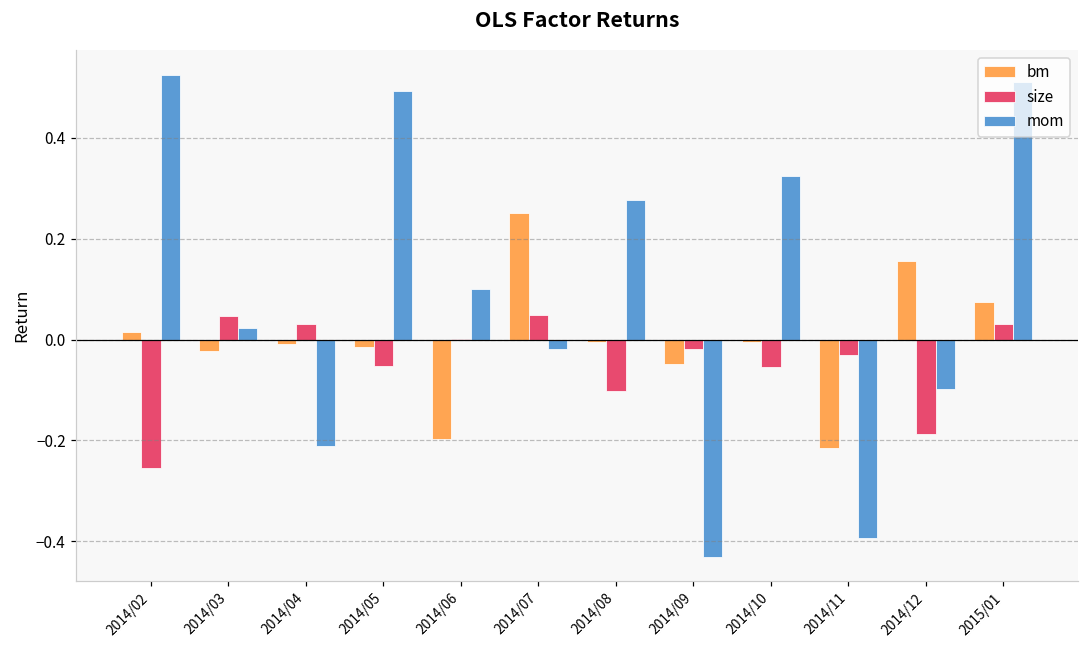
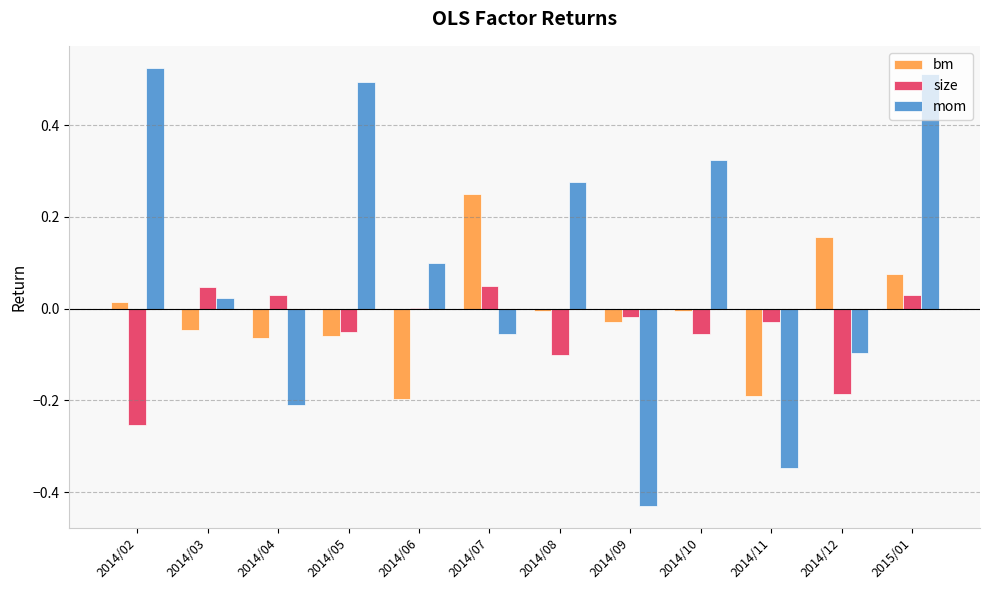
  {
    "bm": {
      "2014/02": 0.02,
-     "2014/03": -0.02,
-     "2014/04": -0.01,
-     "2014/05": -0.02,
+     "2014/03": -0.05,
+     "2014/04": -0.06,
+     "2014/05": -0.06,
      "2014/06": -0.20,
      "2014/07": 0.25,
      "2014/08": -0.01,
-     "2014/09": -0.05,
-     "2014/11": -0.21,
+     "2014/09": -0.03,
+     "2014/11": -0.19,
      "2014/12": 0.16,
      "2015/01": 0.08
    },
    "size": {
      "2014/02": -0.25,
      "2014/03": 0.05,
      "2014/04": 0.03,
      "2014/05": -0.05,
      "2014/07": 0.05,
      "2014/08": -0.10,
      "2014/09": -0.02,
      "2014/10": -0.05,
      "2014/11": -0.03,
      "2014/12": -0.19,
      "2015/01": 0.03
    },
    "mom": {
      "2014/02": 0.52,
      "2014/03": 0.02,
      "2014/04": -0.21,
      "2014/05": 0.49,
      "2014/06": 0.10,
-     "2014/07": -0.02,
+     "2014/07": -0.06,
      "2014/08": 0.28,
      "2014/09": -0.43,
      "2014/10": 0.32,
-     "2014/11": -0.39,
+     "2014/11": -0.35,
      "2014/12": -0.10
    }
  }
